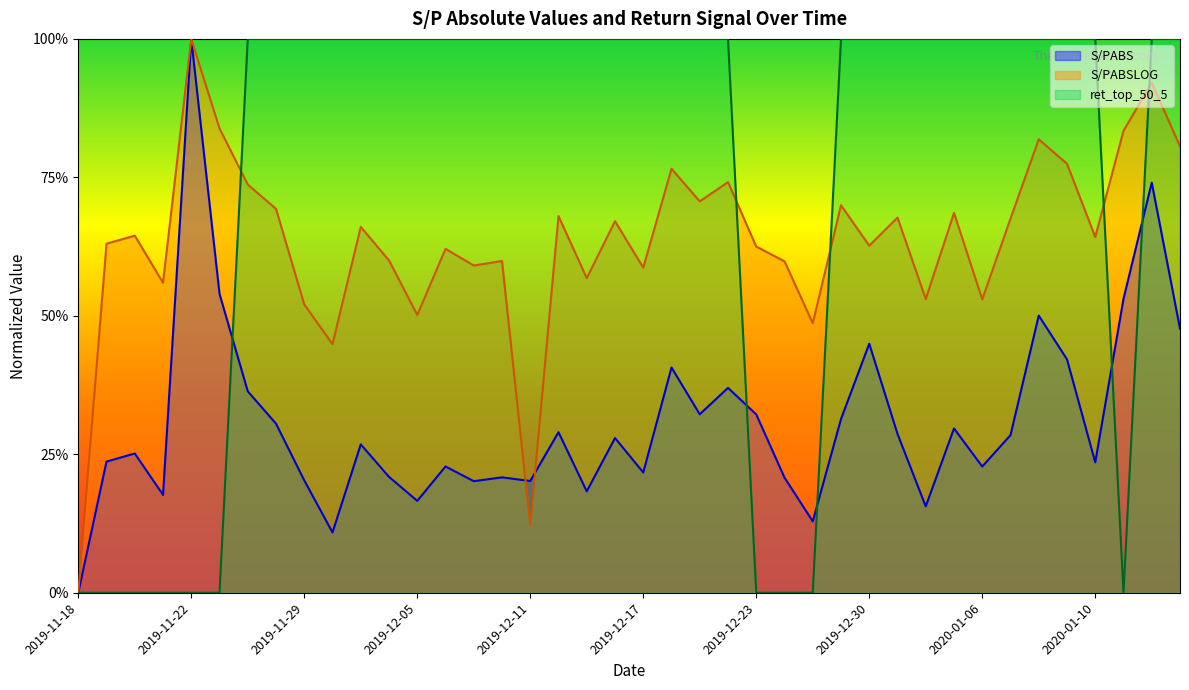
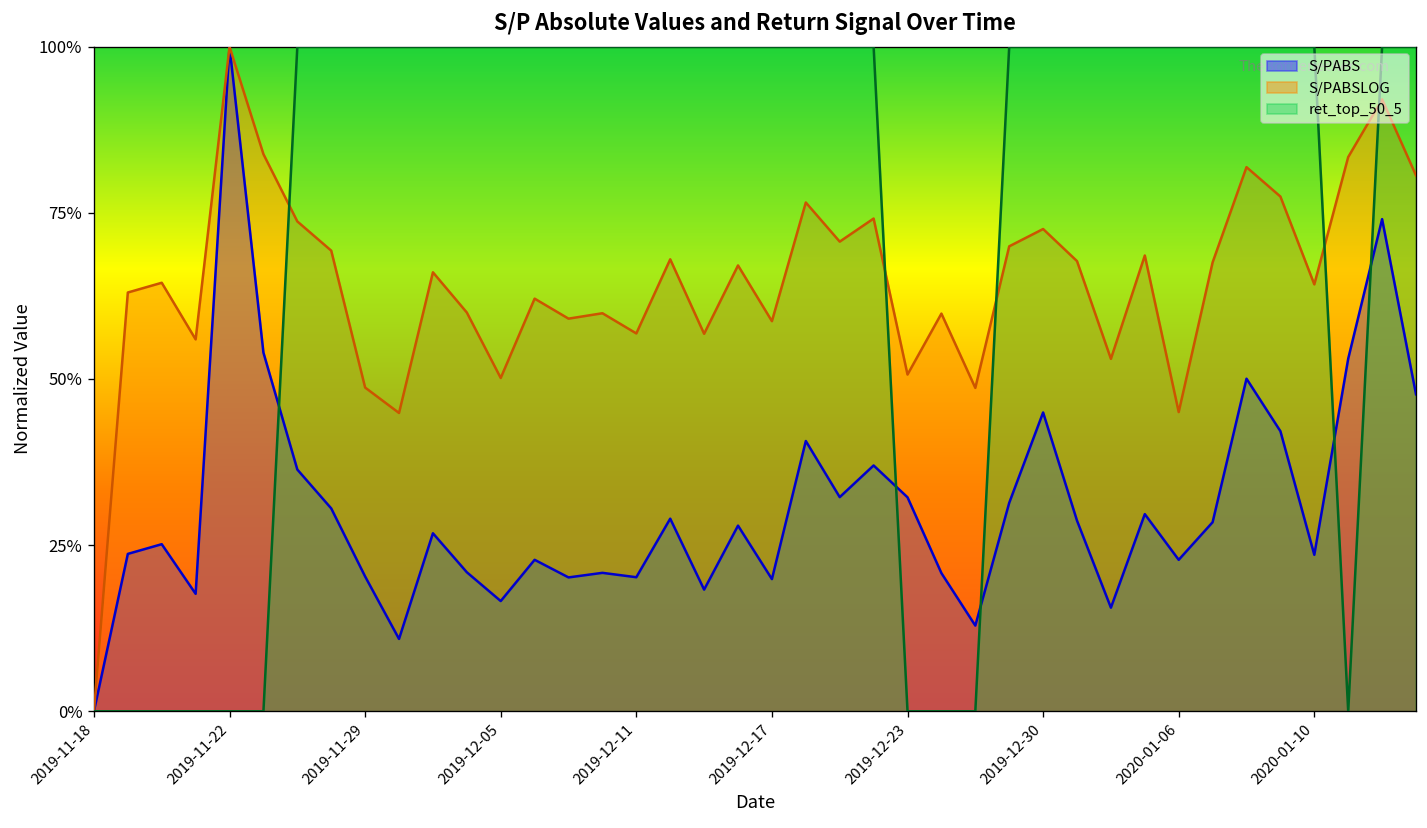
  {
    "S/PABS": {
      "2019-11-29": "20%",
      "2019-12-05": "17%",
      "2019-12-11": "20%",
-     "2019-12-17": "22%",
+     "2019-12-17": "20%",
      "2019-12-23": "32%",
      "2019-12-30": "45%",
      "2020-01-06": "23%",
      "2020-01-10": "24%"
    },
    "S/PABSLOG": {
-     "2019-11-29": "52%",
+     "2019-11-29": "49%",
      "2019-12-05": "50%",
-     "2019-12-11": "12%",
+     "2019-12-11": "57%",
      "2019-12-17": "59%",
-     "2019-12-23": "62%",
-     "2019-12-30": "63%",
-     "2020-01-06": "53%",
+     "2019-12-23": "51%",
+     "2019-12-30": "73%",
+     "2020-01-06": "45%",
      "2020-01-10": "64%"
    },
    "ret_top_50_5": {
      "2019-11-22": "0%",
      "2019-11-29": "100%",
      "2019-12-05": "100%",
      "2019-12-11": "100%",
      "2019-12-17": "100%",
      "2019-12-23": "0%",
      "2019-12-30": "100%",
      "2020-01-06": "100%",
      "2020-01-10": "100%"
    }
  }
